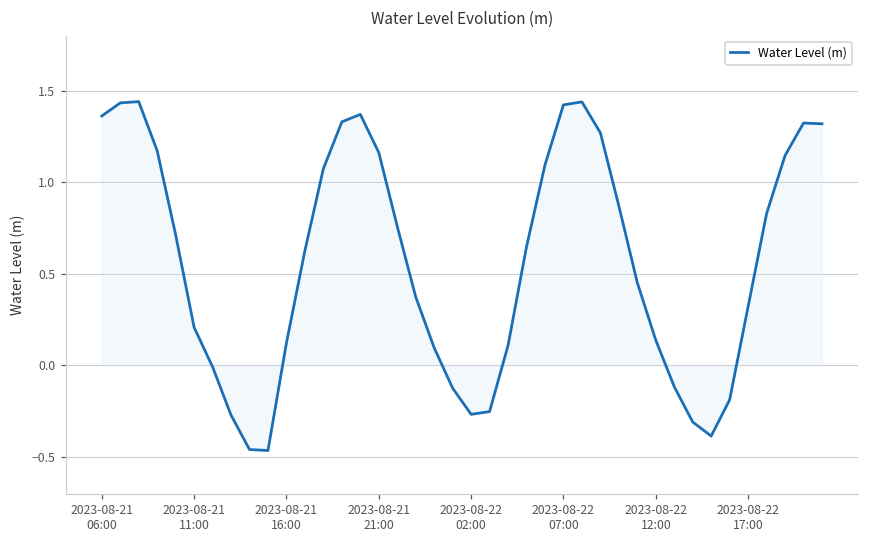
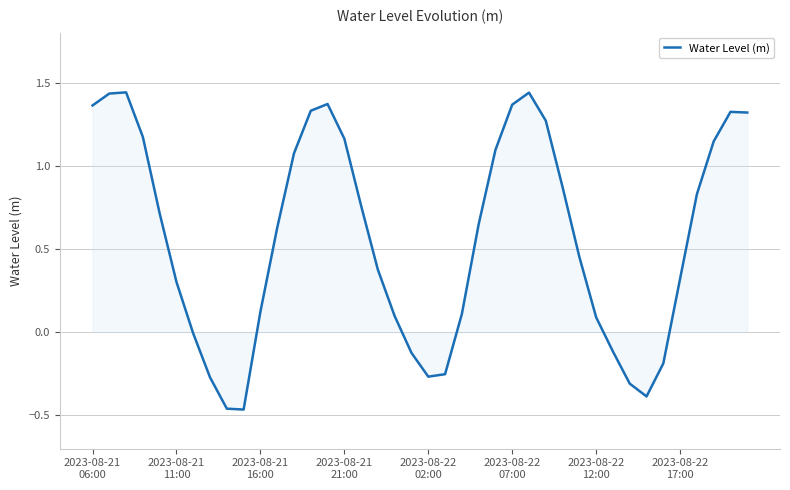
  {
    "Water Level (m)": {
-     "2023-08-21 11:00": 0.21,
+     "2023-08-21 11:00": 0.30,
      "2023-08-22 02:00": -0.27,
-     "2023-08-22 07:00": 1.42,
-     "2023-08-22 12:00": 0.14
+     "2023-08-22 07:00": 1.37,
+     "2023-08-22 12:00": 0.09
    }
  }
